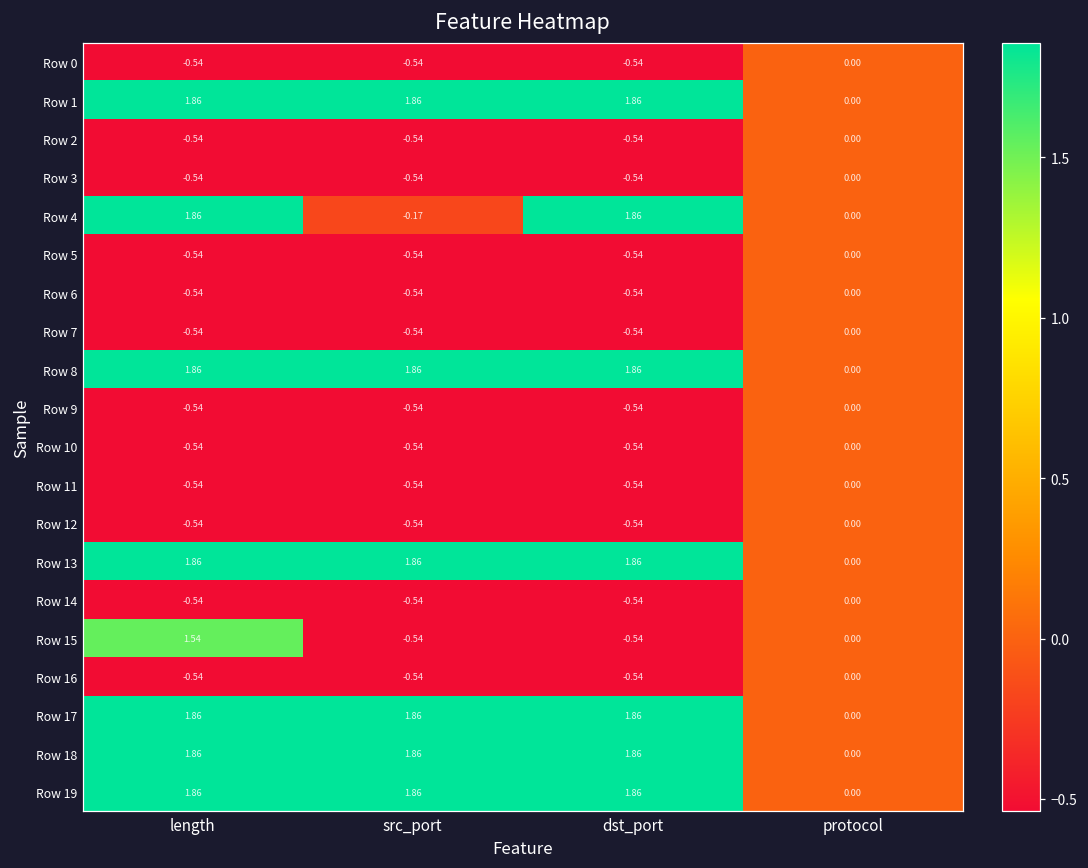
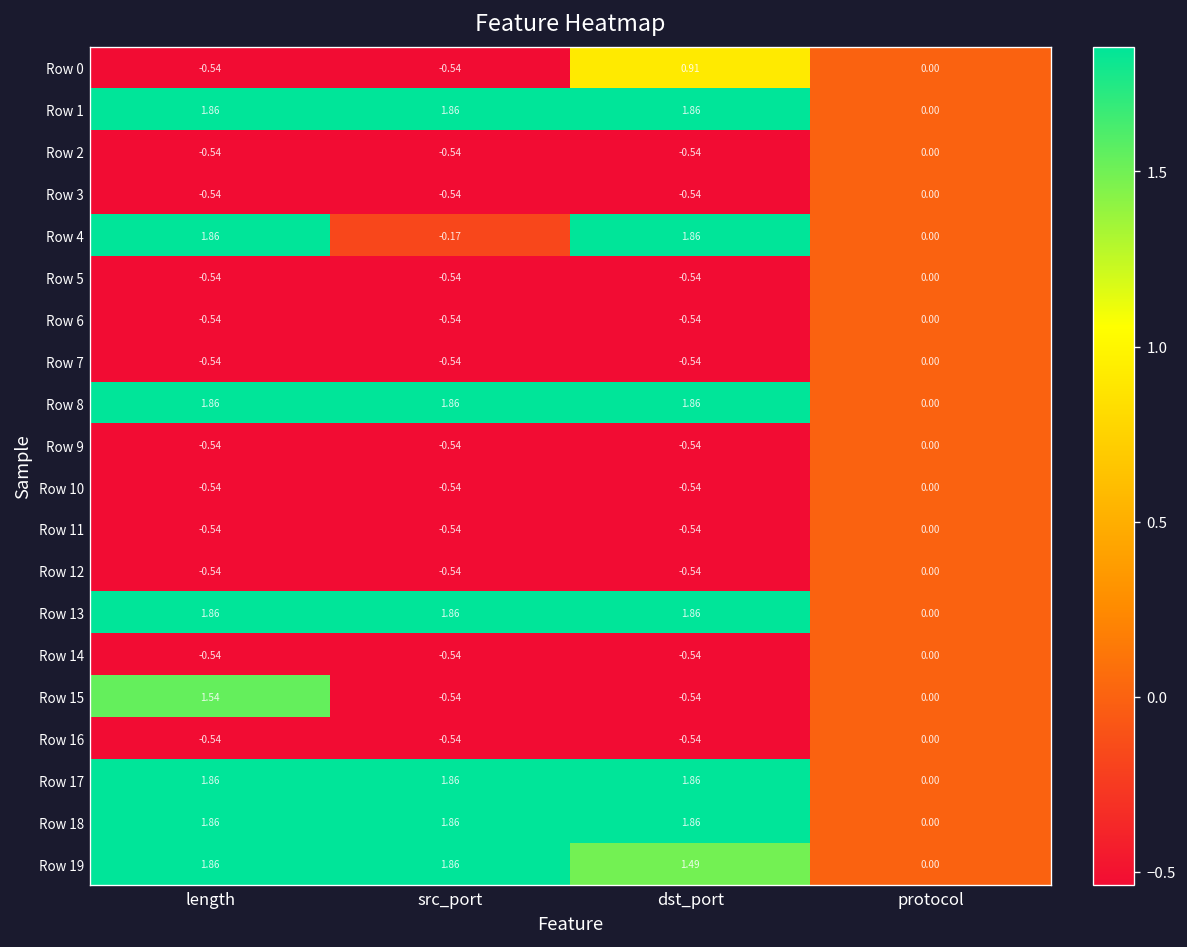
  {
    "Row 0": {
      "length": -0.54,
      "src_port": -0.54,
-     "dst_port": -0.54,
+     "dst_port": 0.91,
      "protocol": 0.00
    },
    "Row 1": {
      "length": 1.86,
      "src_port": 1.86,
      "dst_port": 1.86,
      "protocol": 0.00
    },
    "Row 2": {
      "length": -0.54,
      "src_port": -0.54,
      "dst_port": -0.54,
      "protocol": 0.00
    },
    "Row 3": {
      "length": -0.54,
      "src_port": -0.54,
      "dst_port": -0.54,
      "protocol": 0.00
    },
    "Row 4": {
      "length": 1.86,
      "src_port": -0.17,
      "dst_port": 1.86,
      "protocol": 0.00
    },
    "Row 5": {
      "length": -0.54,
      "src_port": -0.54,
      "dst_port": -0.54,
      "protocol": 0.00
    },
    "Row 6": {
      "length": -0.54,
      "src_port": -0.54,
      "dst_port": -0.54,
      "protocol": 0.00
    },
    "Row 7": {
      "length": -0.54,
      "src_port": -0.54,
      "dst_port": -0.54,
      "protocol": 0.00
    },
    "Row 8": {
      "length": 1.86,
      "src_port": 1.86,
      "dst_port": 1.86,
      "protocol": 0.00
    },
    "Row 9": {
      "length": -0.54,
      "src_port": -0.54,
      "dst_port": -0.54,
      "protocol": 0.00
    },
    "Row 10": {
      "length": -0.54,
      "src_port": -0.54,
      "dst_port": -0.54,
      "protocol": 0.00
    },
    "Row 11": {
      "length": -0.54,
      "src_port": -0.54,
      "dst_port": -0.54,
      "protocol": 0.00
    },
    "Row 12": {
      "length": -0.54,
      "src_port": -0.54,
      "dst_port": -0.54,
      "protocol": 0.00
    },
    "Row 13": {
      "length": 1.86,
      "src_port": 1.86,
      "dst_port": 1.86,
      "protocol": 0.00
    },
    "Row 14": {
      "length": -0.54,
      "src_port": -0.54,
      "dst_port": -0.54,
      "protocol": 0.00
    },
    "Row 15": {
      "length": 1.54,
      "src_port": -0.54,
      "dst_port": -0.54,
      "protocol": 0.00
    },
    "Row 16": {
      "length": -0.54,
      "src_port": -0.54,
      "dst_port": -0.54,
      "protocol": 0.00
    },
    "Row 17": {
      "length": 1.86,
      "src_port": 1.86,
      "dst_port": 1.86,
      "protocol": 0.00
    },
    "Row 18": {
      "length": 1.86,
      "src_port": 1.86,
      "dst_port": 1.86,
      "protocol": 0.00
    },
    "Row 19": {
      "length": 1.86,
      "src_port": 1.86,
-     "dst_port": 1.86,
+     "dst_port": 1.49,
      "protocol": 0.00
    }
  }
